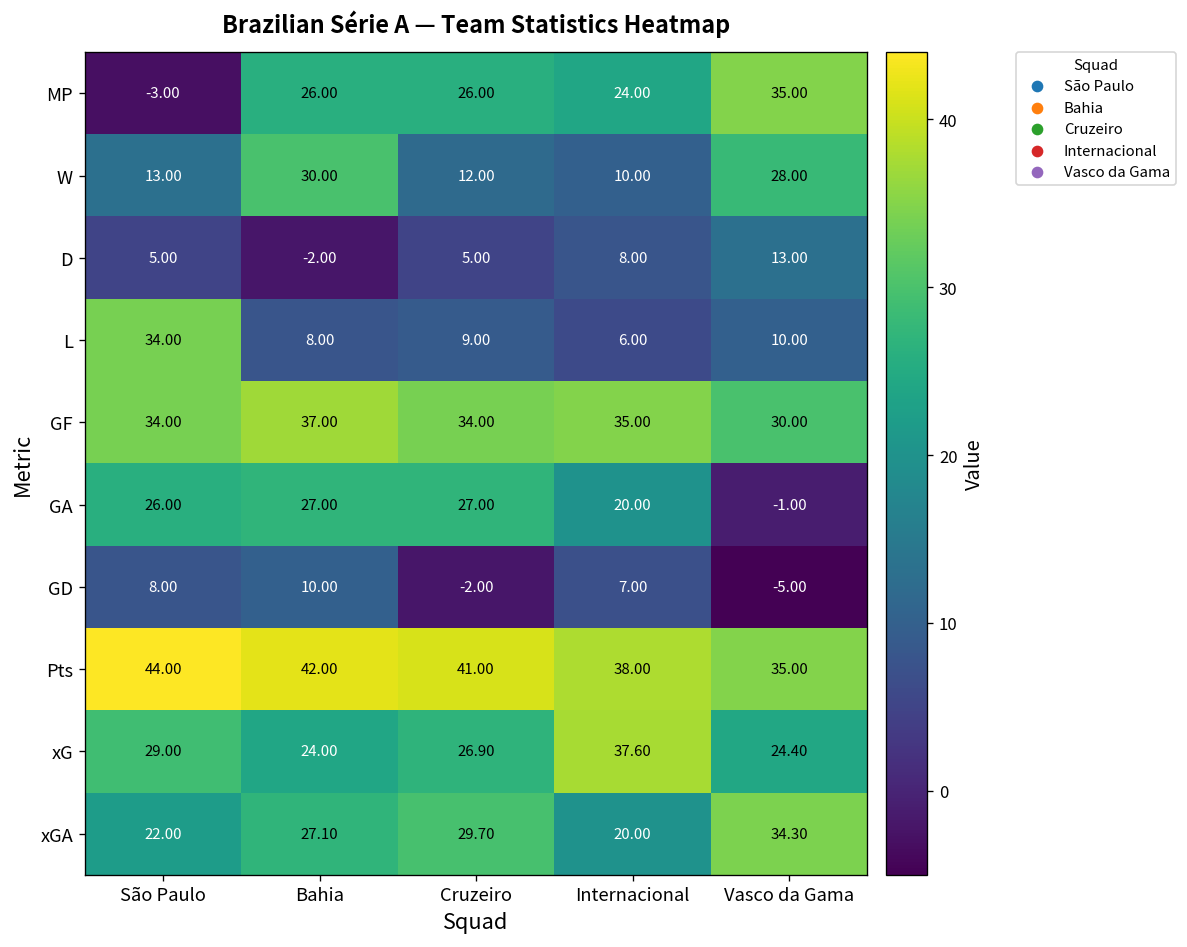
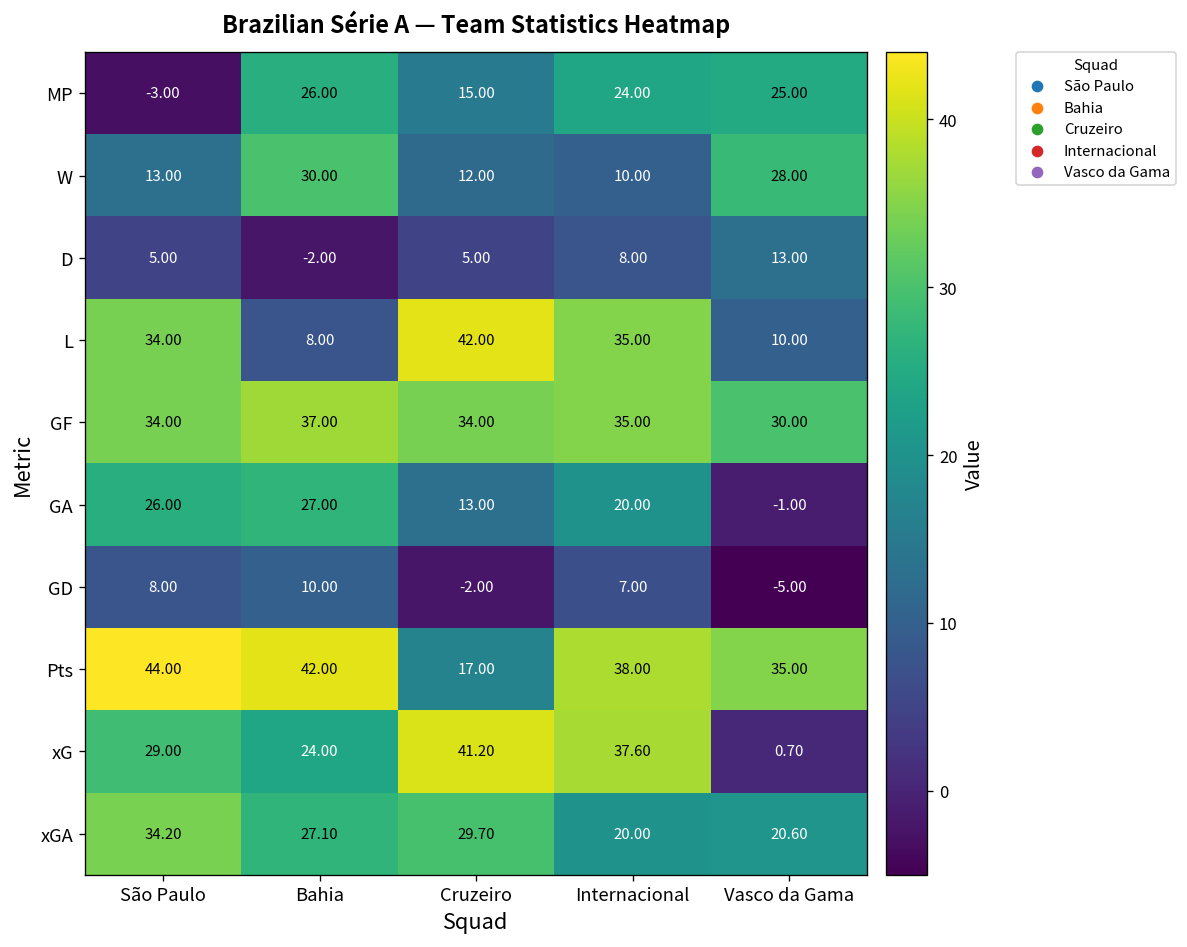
  {
    "MP": {
      "São Paulo": -3.00,
      "Bahia": 26.00,
-     "Cruzeiro": 26.00,
+     "Cruzeiro": 15.00,
      "Internacional": 24.00,
-     "Vasco da Gama": 35.00
+     "Vasco da Gama": 25.00
    },
    "W": {
      "São Paulo": 13.00,
      "Bahia": 30.00,
      "Cruzeiro": 12.00,
      "Internacional": 10.00,
      "Vasco da Gama": 28.00
    },
    "D": {
      "São Paulo": 5.00,
      "Bahia": -2.00,
      "Cruzeiro": 5.00,
      "Internacional": 8.00,
      "Vasco da Gama": 13.00
    },
    "L": {
      "São Paulo": 34.00,
      "Bahia": 8.00,
-     "Cruzeiro": 9.00,
-     "Internacional": 6.00,
+     "Cruzeiro": 42.00,
+     "Internacional": 35.00,
      "Vasco da Gama": 10.00
    },
    "GF": {
      "São Paulo": 34.00,
      "Bahia": 37.00,
      "Cruzeiro": 34.00,
      "Internacional": 35.00,
      "Vasco da Gama": 30.00
    },
    "GA": {
      "São Paulo": 26.00,
      "Bahia": 27.00,
-     "Cruzeiro": 27.00,
+     "Cruzeiro": 13.00,
      "Internacional": 20.00,
      "Vasco da Gama": -1.00
    },
    "GD": {
      "São Paulo": 8.00,
      "Bahia": 10.00,
      "Cruzeiro": -2.00,
      "Internacional": 7.00,
      "Vasco da Gama": -5.00
    },
    "Pts": {
      "São Paulo": 44.00,
      "Bahia": 42.00,
-     "Cruzeiro": 41.00,
+     "Cruzeiro": 17.00,
      "Internacional": 38.00,
      "Vasco da Gama": 35.00
    },
    "xG": {
      "São Paulo": 29.00,
      "Bahia": 24.00,
-     "Cruzeiro": 26.90,
+     "Cruzeiro": 41.20,
      "Internacional": 37.60,
-     "Vasco da Gama": 24.40
+     "Vasco da Gama": 0.70
    },
    "xGA": {
-     "São Paulo": 22.00,
+     "São Paulo": 34.20,
      "Bahia": 27.10,
      "Cruzeiro": 29.70,
      "Internacional": 20.00,
-     "Vasco da Gama": 34.30
+     "Vasco da Gama": 20.60
    }
  }
